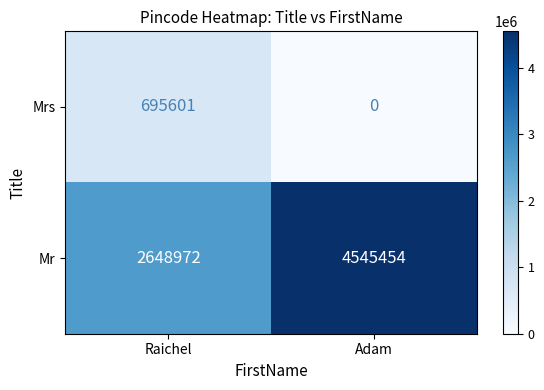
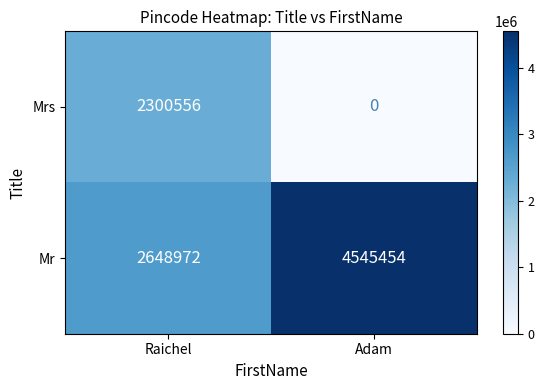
  {
    "Mrs": {
-     "Raichel": 695601,
+     "Raichel": 2300556,
      "Adam": 0
    },
    "Mr": {
      "Raichel": 2648972,
      "Adam": 4545454
    }
  }
